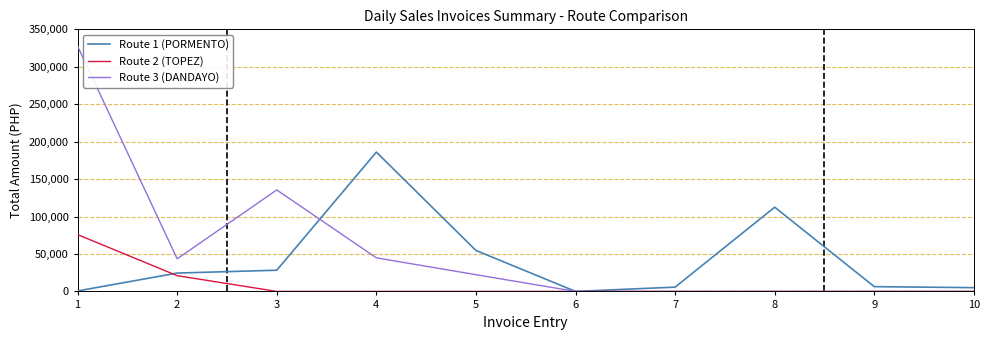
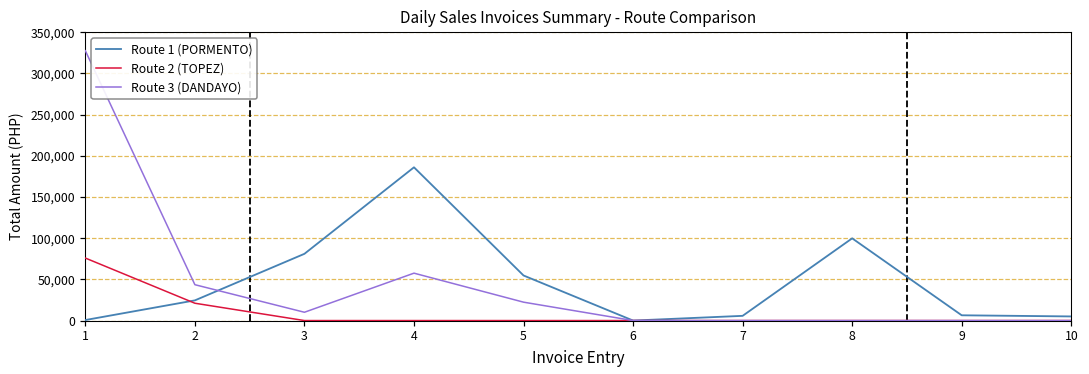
  {
    "Route 1 (PORMENTO)": {
      "1": "0",
      "2": "20,000",
-     "3": "30,000",
+     "3": "80,000",
      "4": "190,000",
      "5": "50,000",
      "7": "10,000",
-     "8": "110,000",
+     "8": "100,000",
      "9": "10,000",
      "10": "10,000"
    },
    "Route 2 (TOPEZ)": {
      "1": "80,000",
      "2": "20,000",
      "3": "0",
      "4": "0",
      "5": "0"
    },
    "Route 3 (DANDAYO)": {
      "1": "330,000",
      "2": "40,000",
-     "3": "140,000",
-     "4": "40,000",
+     "3": "10,000",
+     "4": "60,000",
      "5": "20,000"
    }
  }
